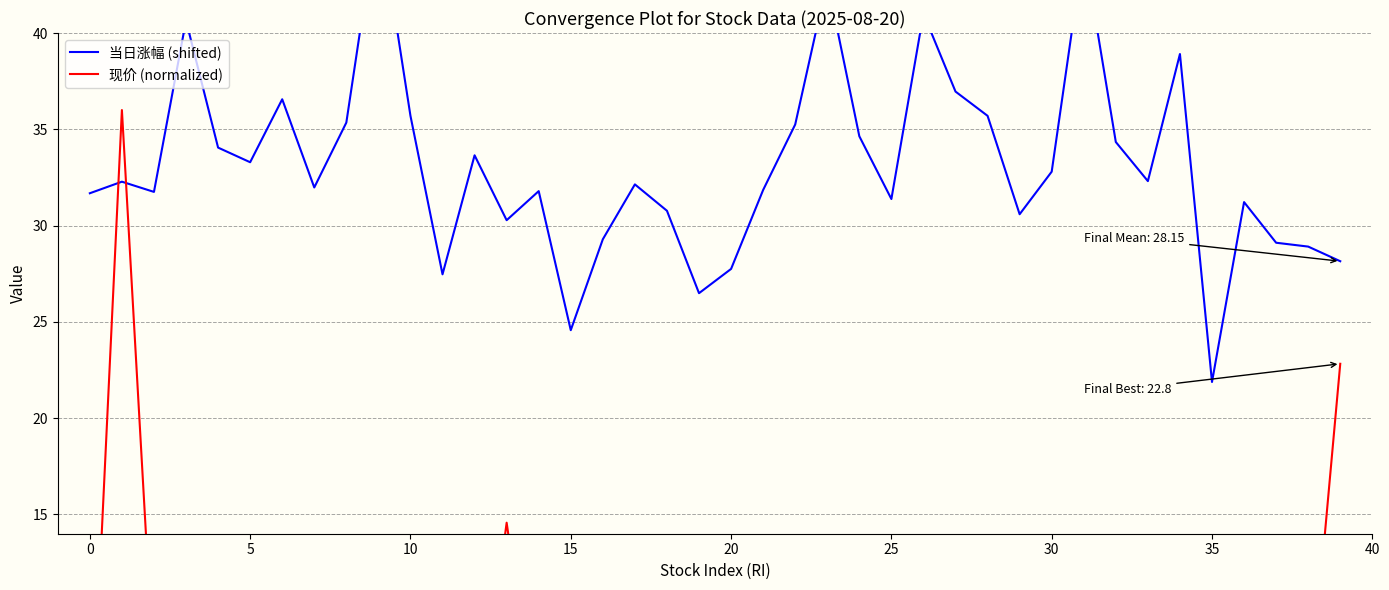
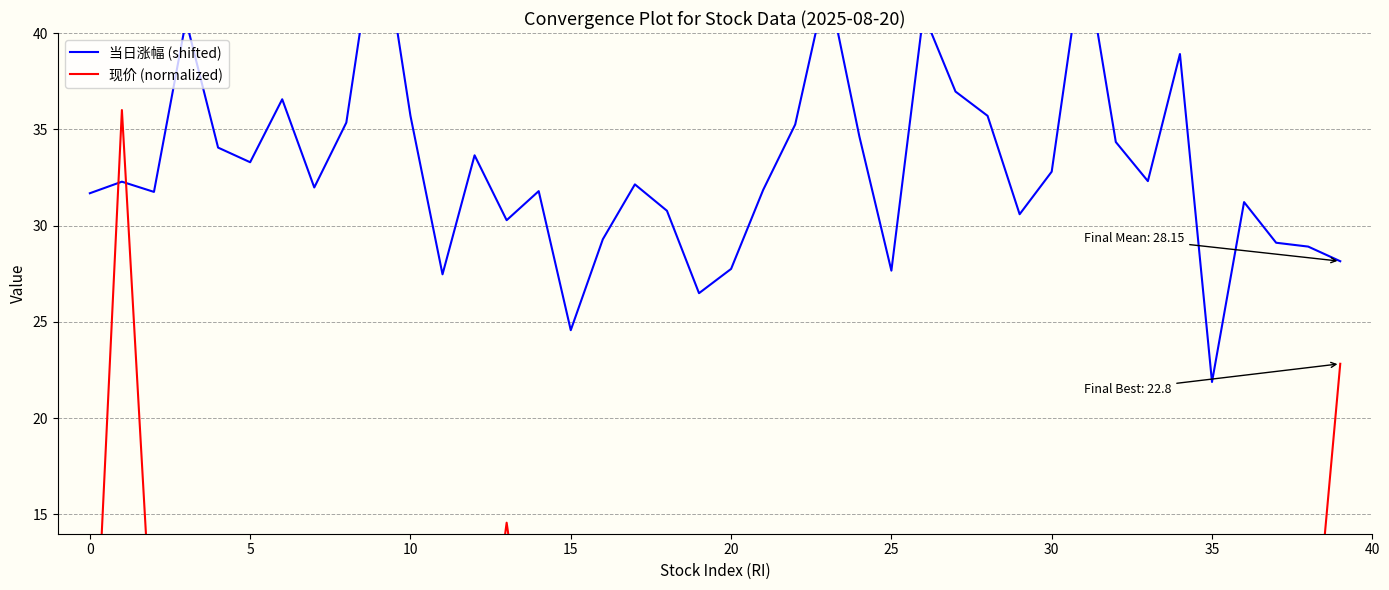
  {
    "当日涨幅 (shifted)": {
      "0": 31.7,
      "5": 33.3,
      "10": 35.7,
      "15": 24.6,
      "20": 27.8,
-     "25": 31.4,
+     "25": 27.7,
      "30": 32.8
    }
  }
